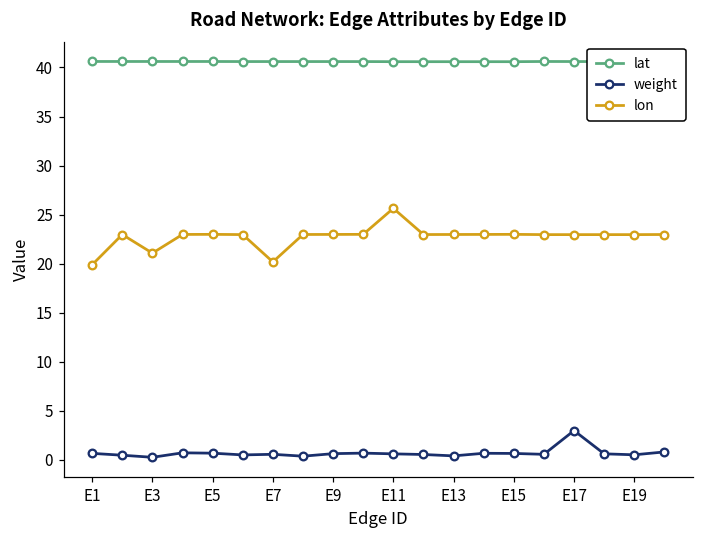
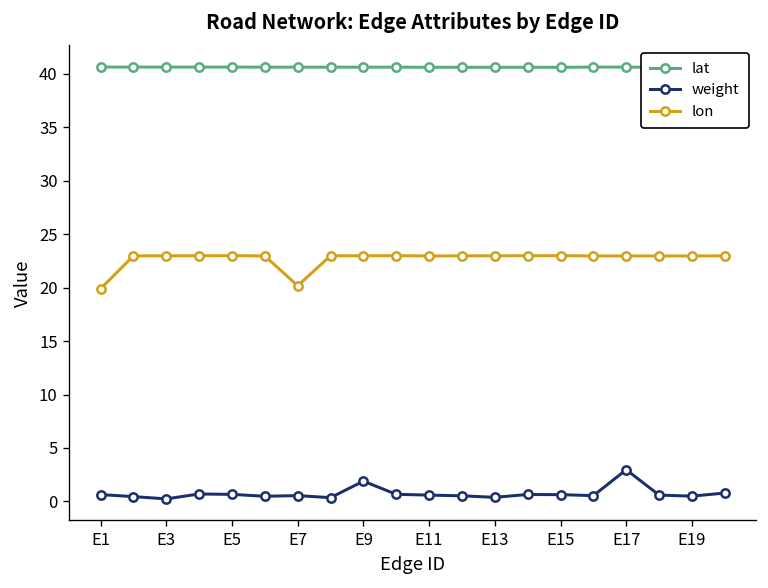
  {
    "lat": {
      "E1": 41,
      "E3": 41,
      "E5": 41,
      "E7": 41,
      "E9": 41,
      "E11": 41,
      "E13": 41,
      "E15": 41,
      "E17": 41
    },
    "weight": {
      "E1": 1,
      "E3": 0,
      "E5": 1,
      "E7": 1,
-     "E9": 1,
+     "E9": 2,
      "E11": 1,
      "E13": 0,
      "E15": 1,
      "E17": 3,
      "E19": 0
    },
    "lon": {
      "E1": 20,
-     "E3": 21,
+     "E3": 23,
      "E5": 23,
      "E7": 20,
      "E9": 23,
-     "E11": 26,
+     "E11": 23,
      "E13": 23,
      "E15": 23,
      "E17": 23,
      "E19": 23
    }
  }
